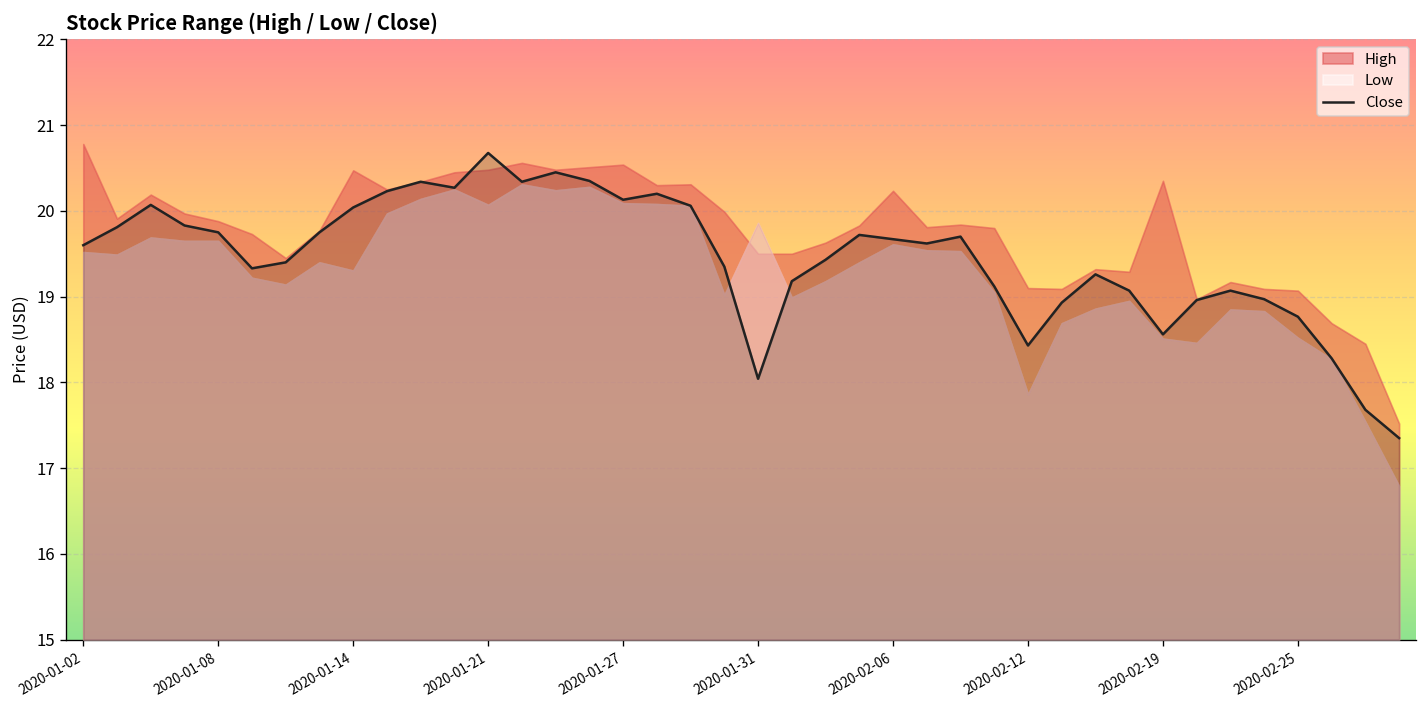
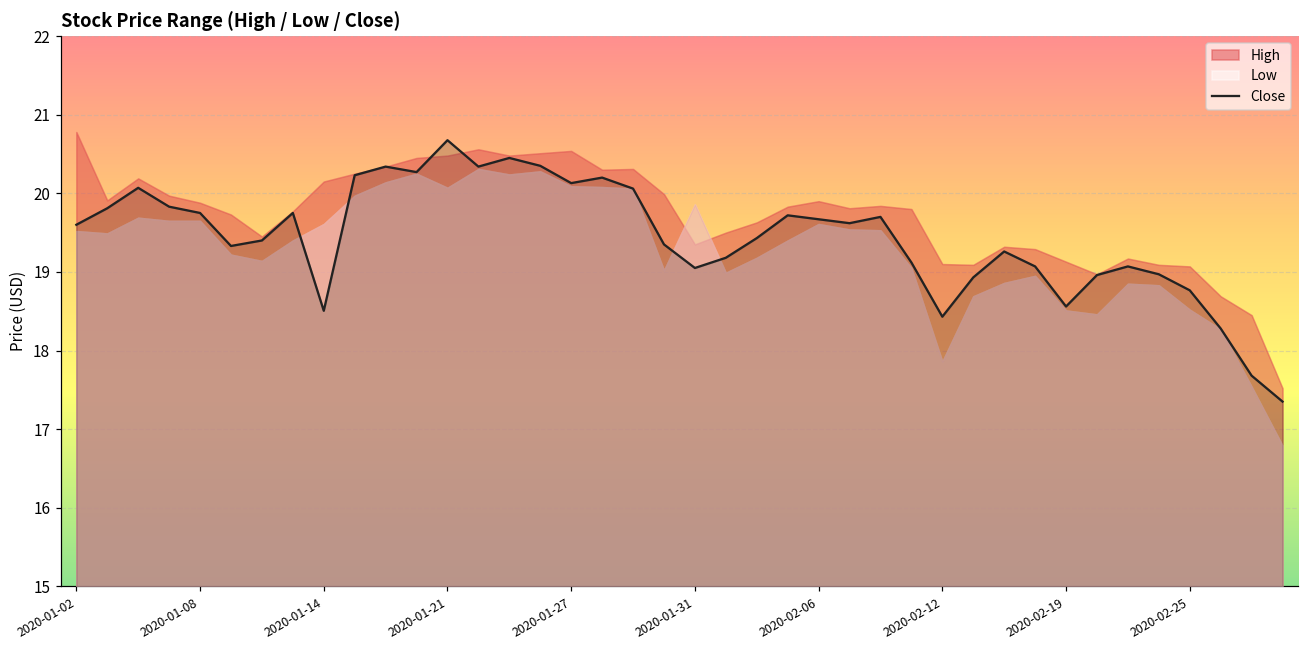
  {
    "Close": {
      "2020-01-02": 19.6,
      "2020-01-08": 19.8,
-     "2020-01-14": 20.0,
+     "2020-01-14": 18.5,
      "2020-01-21": 20.7,
      "2020-01-27": 20.1,
-     "2020-01-31": 18.0,
+     "2020-01-31": 19.0,
      "2020-02-06": 19.7,
      "2020-02-12": 18.4,
      "2020-02-19": 18.6,
      "2020-02-25": 18.8
    },
    "High": {
      "2020-01-02": 20.8,
      "2020-01-08": 19.9,
-     "2020-01-14": 20.5,
+     "2020-01-14": 20.1,
      "2020-01-21": 20.5,
      "2020-01-27": 20.5,
-     "2020-01-31": 19.5,
-     "2020-02-06": 20.2,
+     "2020-01-31": 19.4,
+     "2020-02-06": 19.9,
      "2020-02-12": 19.1,
-     "2020-02-19": 20.4,
+     "2020-02-19": 19.1,
      "2020-02-25": 19.1
    },
    "Low": {
      "2020-01-02": 19.5,
      "2020-01-08": 19.6,
-     "2020-01-14": 19.3,
+     "2020-01-14": 19.6,
      "2020-01-21": 20.1,
      "2020-01-27": 20.1,
      "2020-01-31": 19.9,
      "2020-02-06": 19.6,
      "2020-02-12": 17.9,
      "2020-02-19": 18.5,
      "2020-02-25": 18.5
    }
  }
